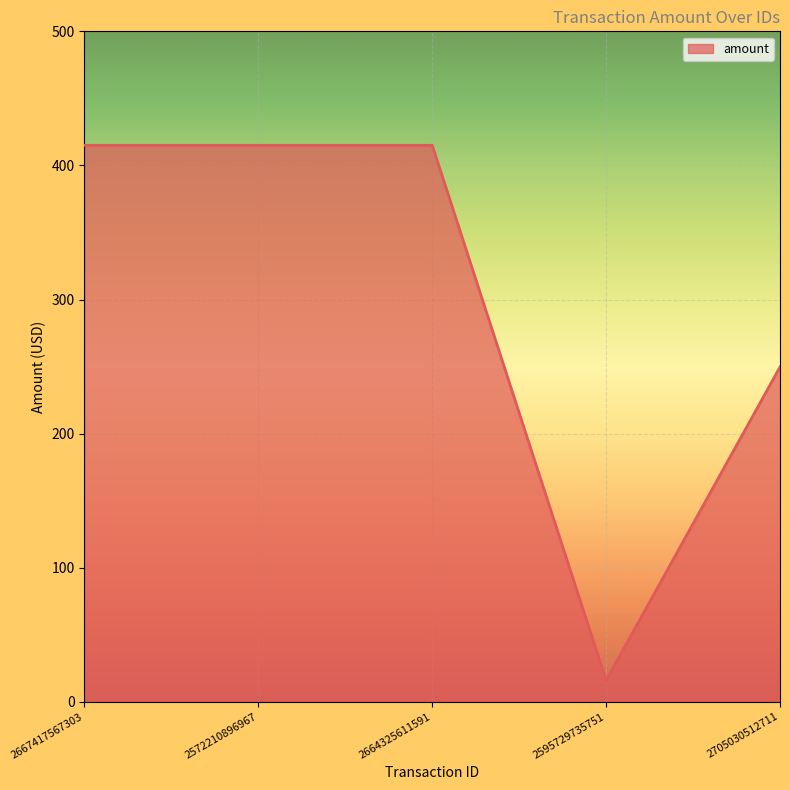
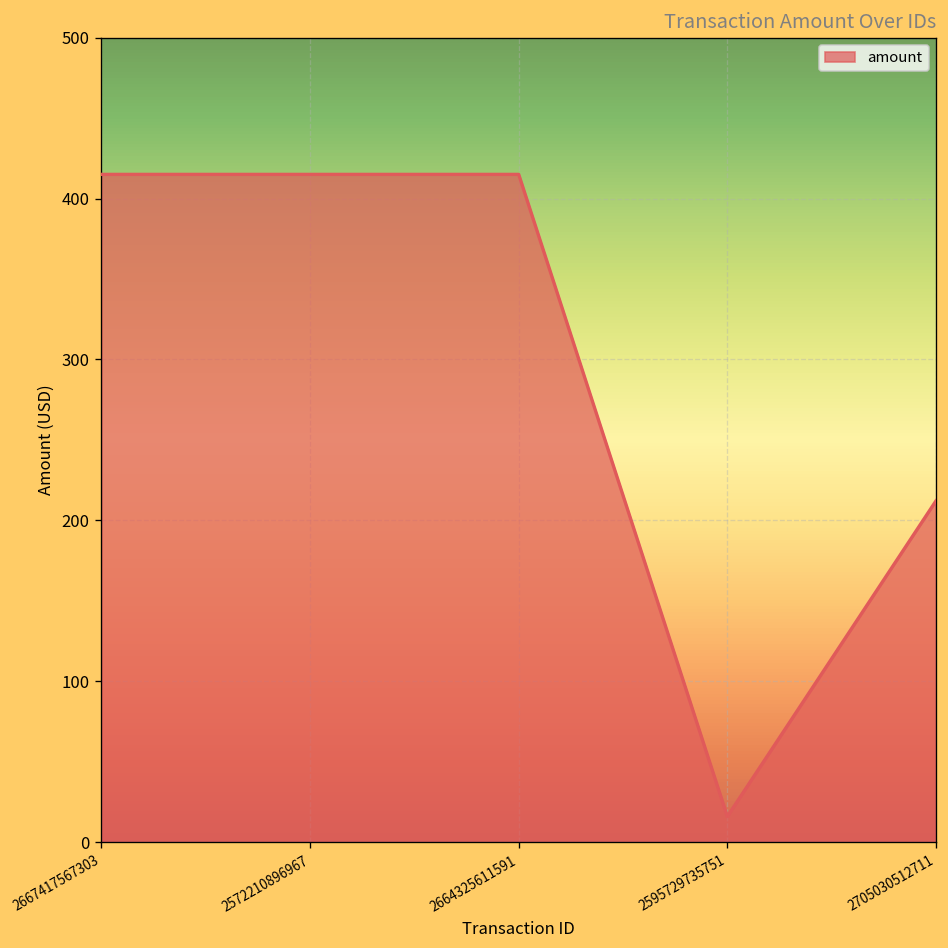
  {
    "2667417567303": 415,
    "2572210896967": 415,
    "2664325611591": 415,
    "2595729735751": 16,
-   "2705030512711": 250
+   "2705030512711": 212
  }
